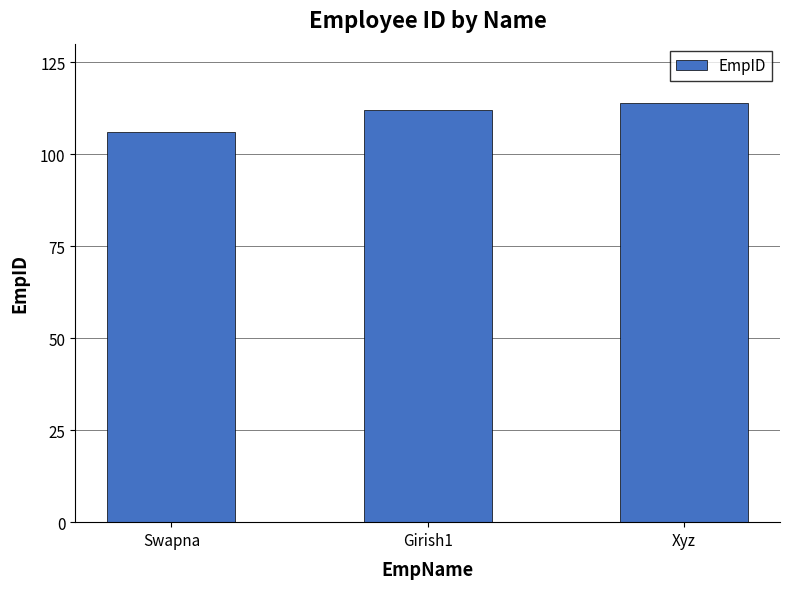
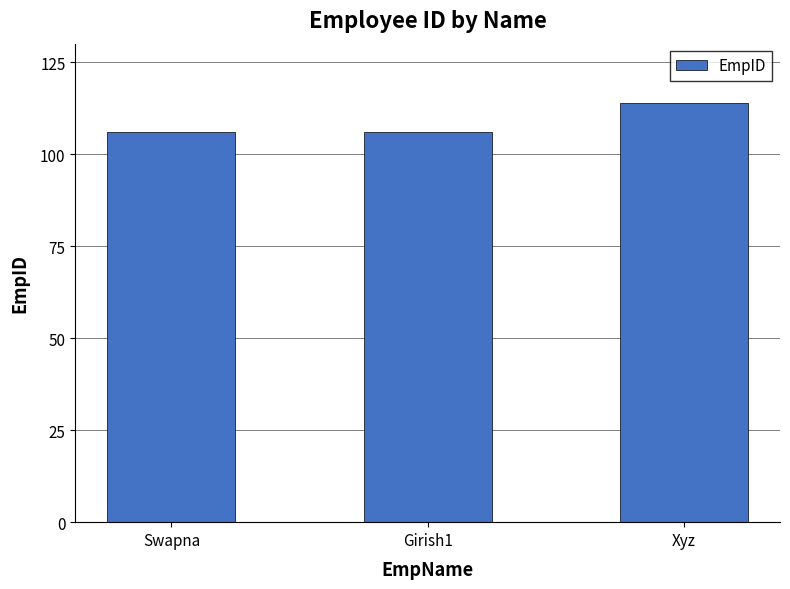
  {
    "Swapna": 106,
-   "Girish1": 112,
+   "Girish1": 106,
    "Xyz": 114
  }
